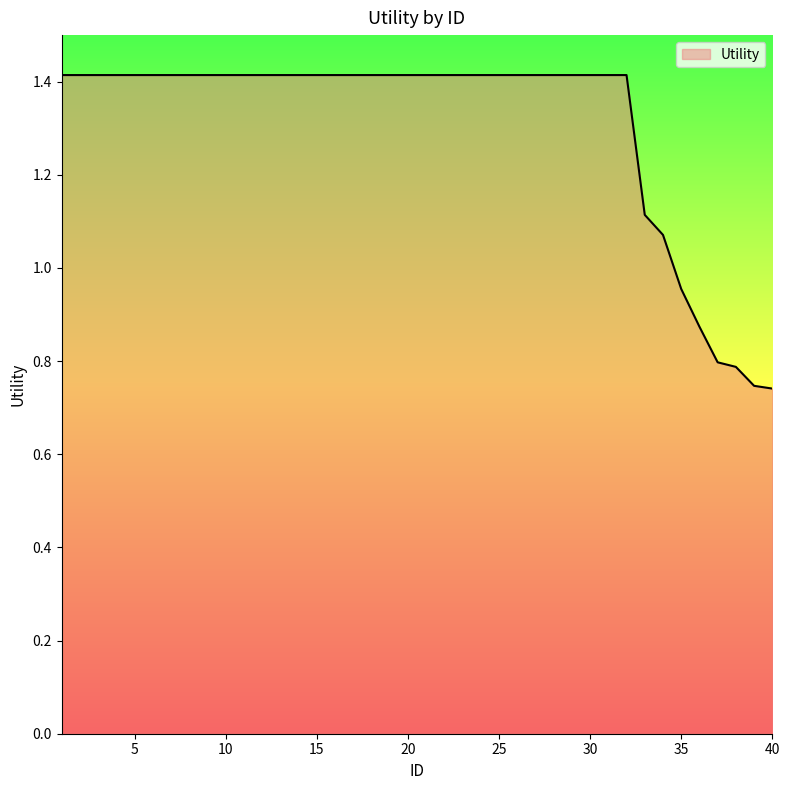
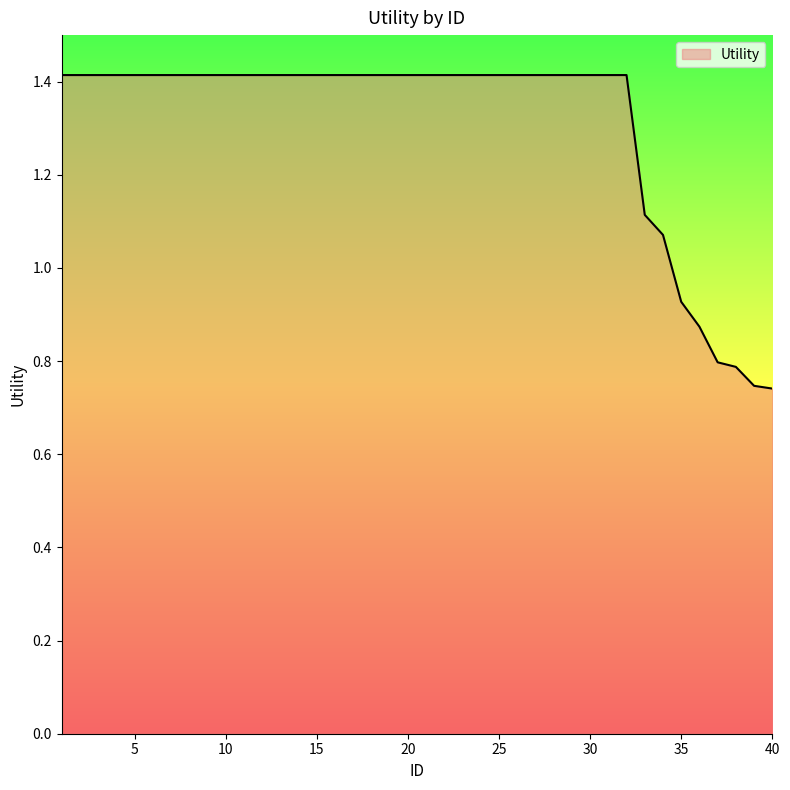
  {
    "5": 1.41,
    "10": 1.41,
    "15": 1.41,
    "20": 1.41,
    "25": 1.41,
    "30": 1.41,
-   "35": 0.95,
+   "35": 0.93,
    "40": 0.74
  }
